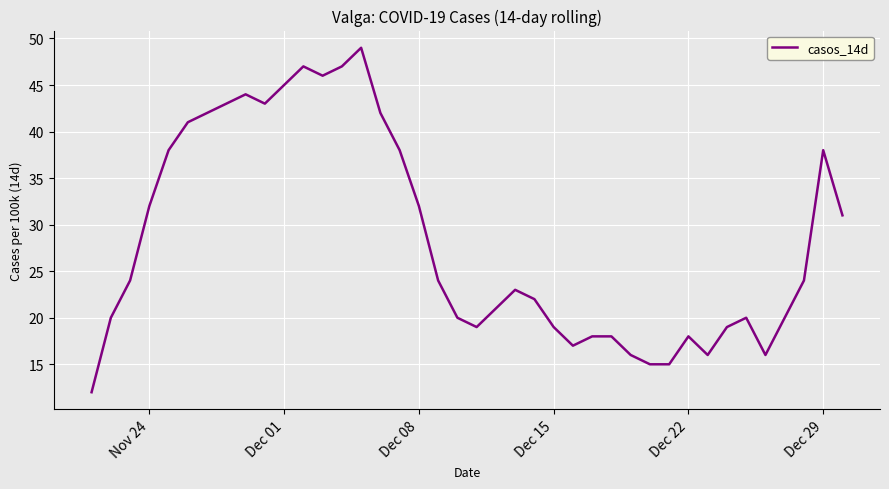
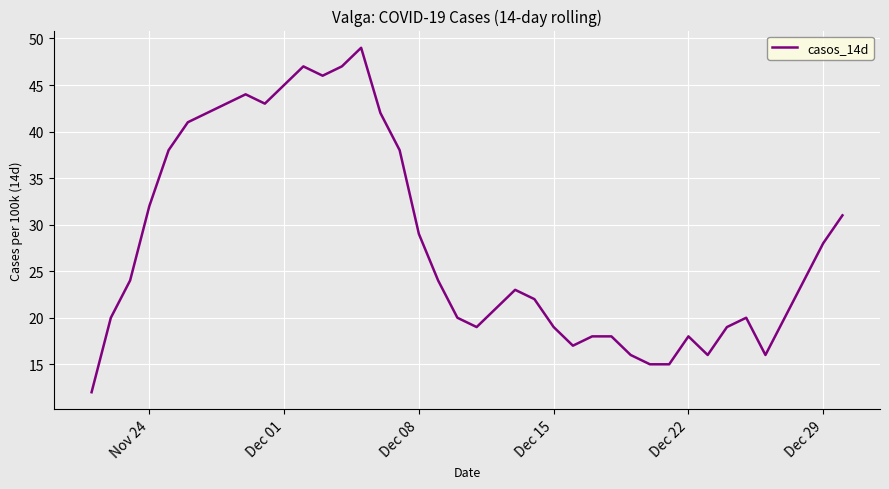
  {
    "Nov 24": 32,
    "Dec 01": 45,
-   "Dec 08": 32,
+   "Dec 08": 29,
    "Dec 15": 19,
    "Dec 22": 18,
-   "Dec 29": 38
+   "Dec 29": 28
  }
